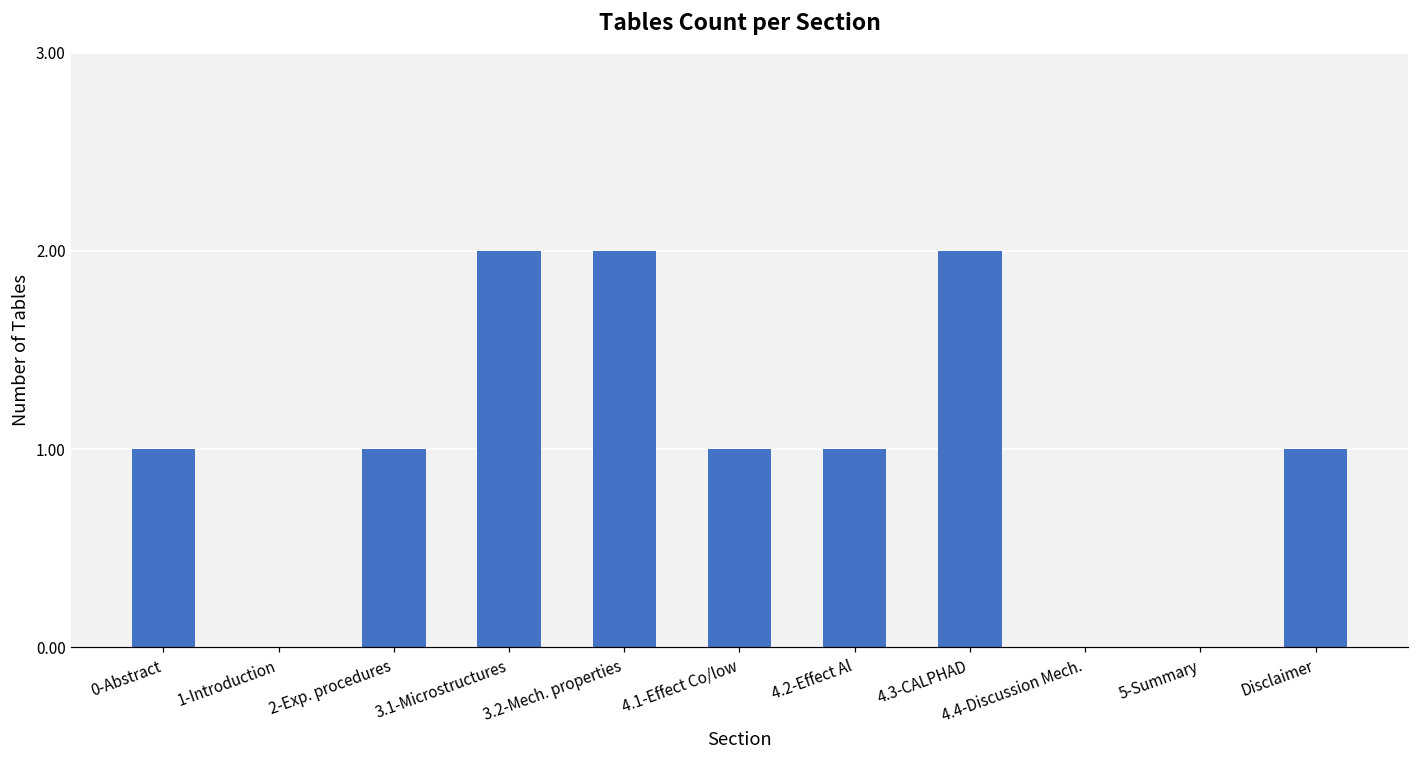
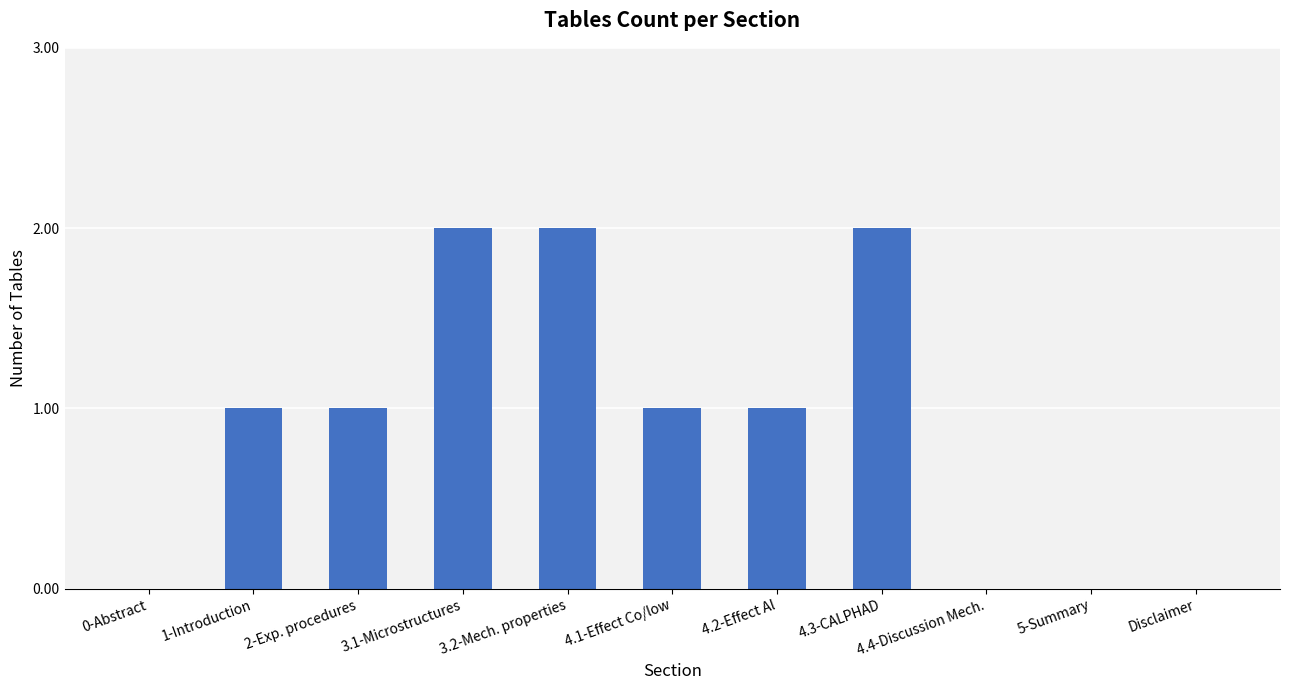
  {
-   "0-Abstract": 1,
-   "1-Introduction": 0,
+   "0-Abstract": 0,
+   "1-Introduction": 1,
    "2-Exp. procedures": 1,
    "3.1-Microstructures": 2,
    "3.2-Mech. properties": 2,
    "4.1-Effect Co/low": 1,
    "4.2-Effect Al": 1,
    "4.3-CALPHAD": 2,
    "4.4-Discussion Mech.": 0,
    "5-Summary": 0,
-   "Disclaimer": 1
+   "Disclaimer": 0
  }
